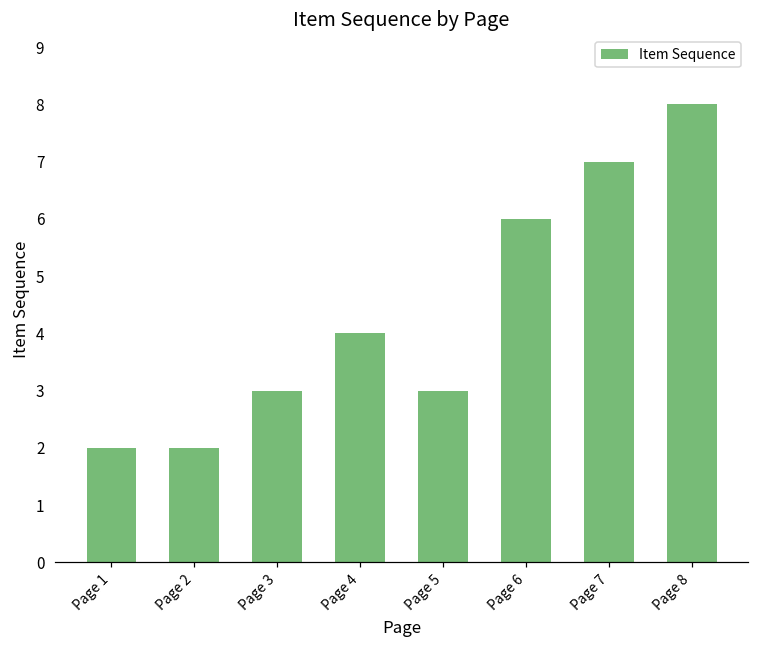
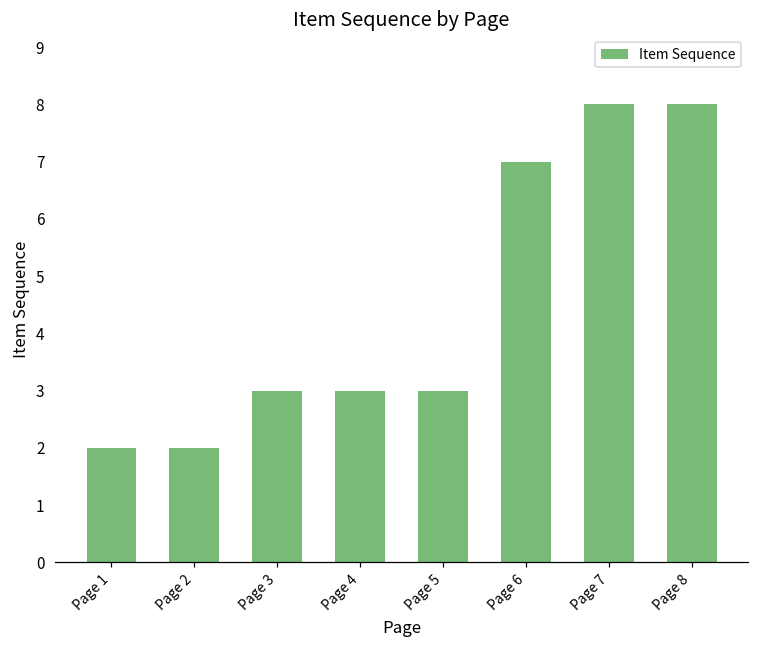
  {
    "Page 1": 2,
    "Page 2": 2,
    "Page 3": 3,
-   "Page 4": 4,
+   "Page 4": 3,
    "Page 5": 3,
-   "Page 6": 6,
-   "Page 7": 7,
+   "Page 6": 7,
+   "Page 7": 8,
    "Page 8": 8
  }
